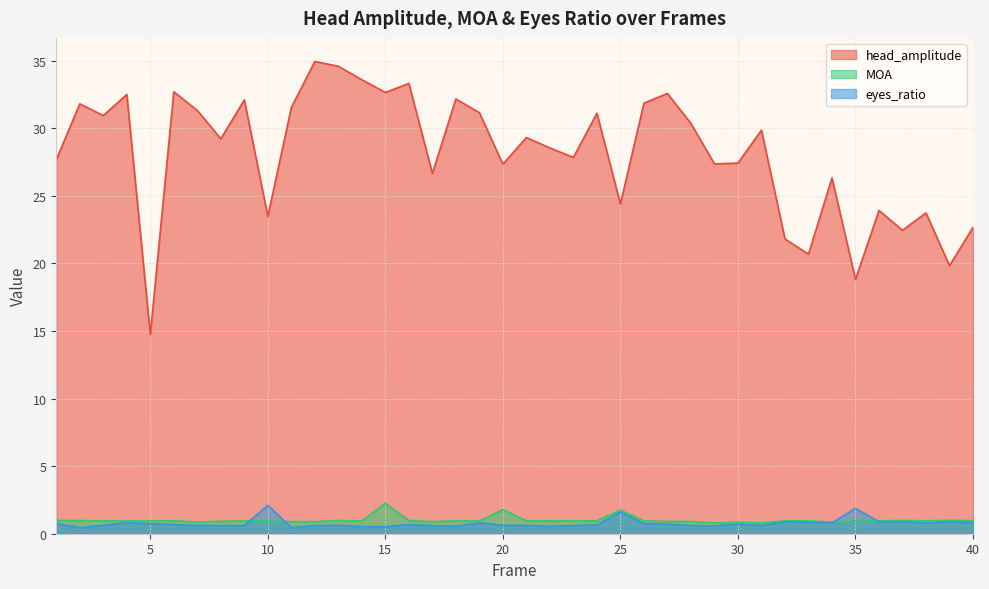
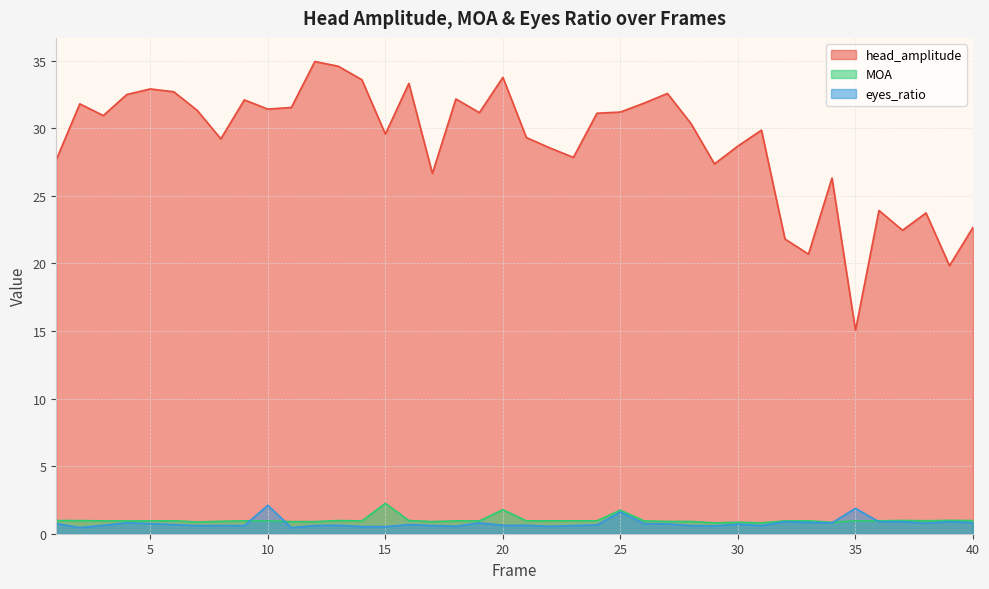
  {
    "head_amplitude": {
-     "5": 14.7,
-     "10": 23.5,
-     "15": 32.6,
-     "20": 27.3,
-     "25": 24.4,
-     "30": 27.4,
-     "35": 18.8,
+     "5": 32.9,
+     "10": 31.4,
+     "15": 29.6,
+     "20": 33.8,
+     "25": 31.2,
+     "30": 28.7,
+     "35": 15.0,
      "40": 22.7
    },
    "MOA": {
      "5": 0.9,
      "10": 0.9,
      "15": 2.2,
      "20": 1.8,
      "35": 1.0
    },
    "eyes_ratio": {
      "5": 0.8,
      "10": 2.1,
      "15": 0.5,
      "20": 0.6,
      "35": 1.9
    }
  }
